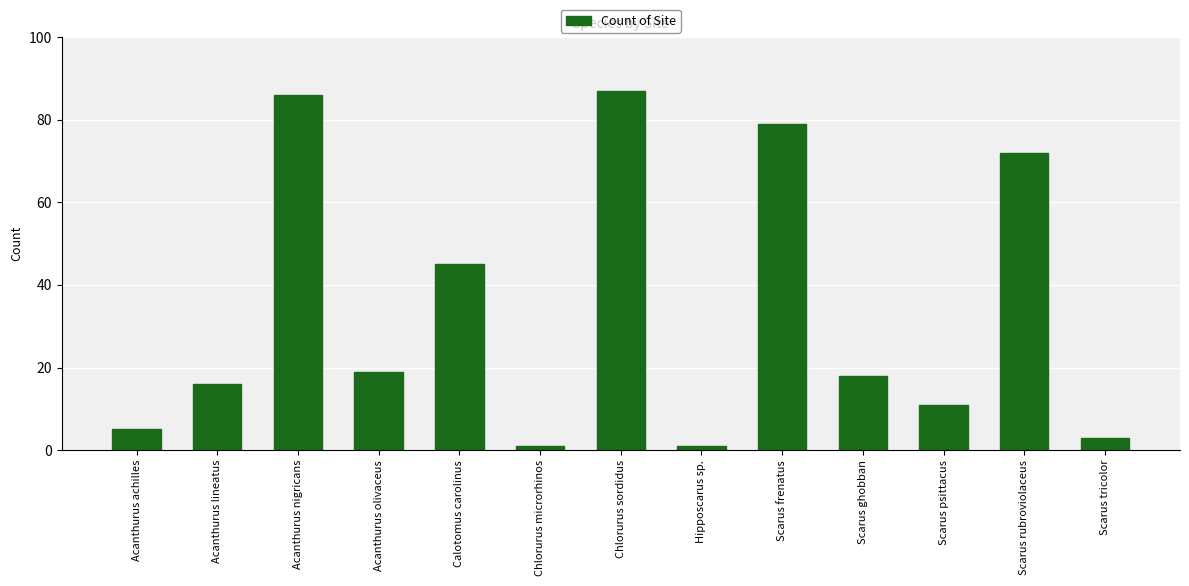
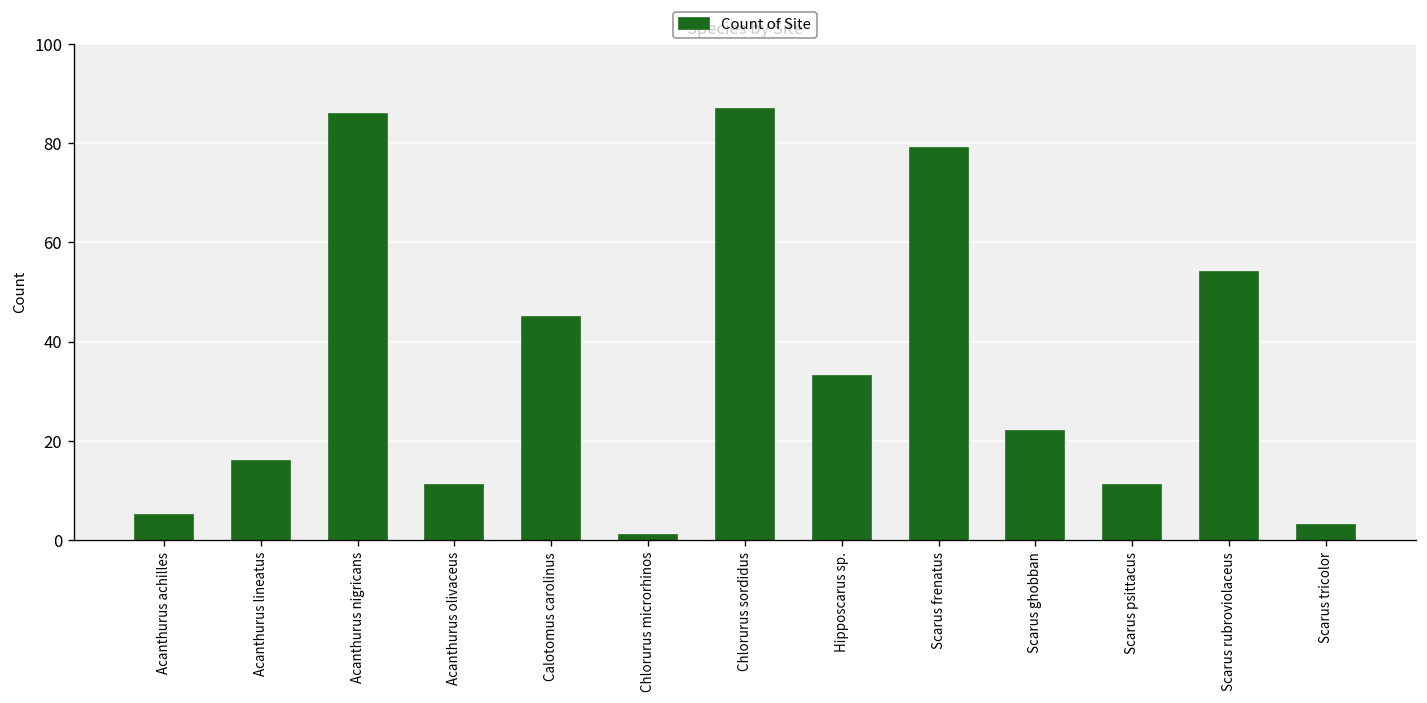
  {
    "Acanthurus achilles": 5,
    "Acanthurus lineatus": 16,
    "Acanthurus nigricans": 86,
-   "Acanthurus olivaceus": 19,
+   "Acanthurus olivaceus": 11,
    "Calotomus carolinus": 45,
    "Chlorurus microrhinos": 1,
    "Chlorurus sordidus": 87,
-   "Hipposcarus sp.": 1,
+   "Hipposcarus sp.": 33,
    "Scarus frenatus": 79,
-   "Scarus ghobban": 18,
+   "Scarus ghobban": 22,
    "Scarus psittacus": 11,
-   "Scarus rubroviolaceus": 72,
+   "Scarus rubroviolaceus": 54,
    "Scarus tricolor": 3
  }
